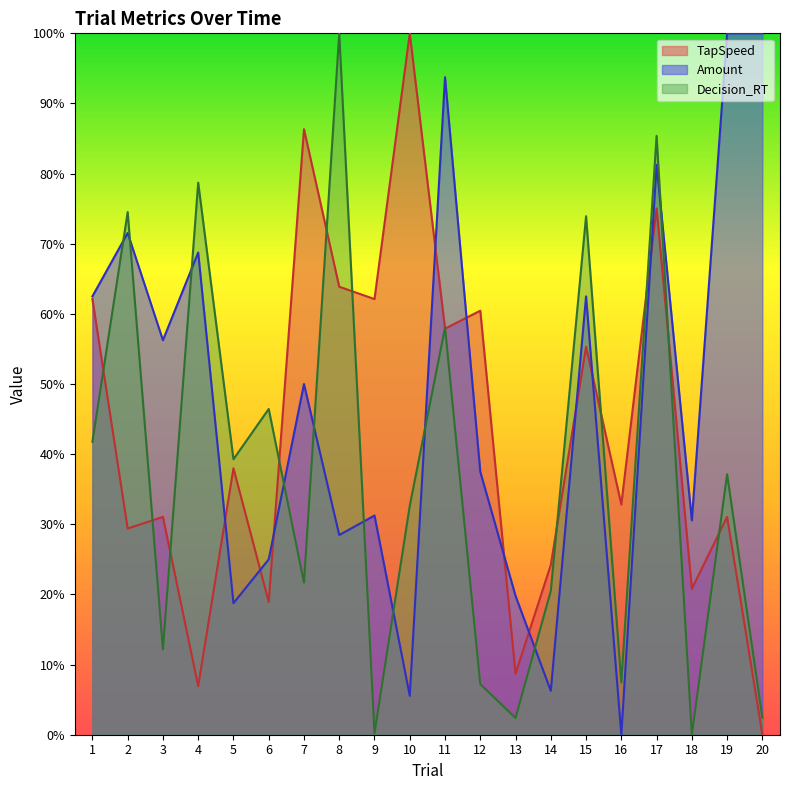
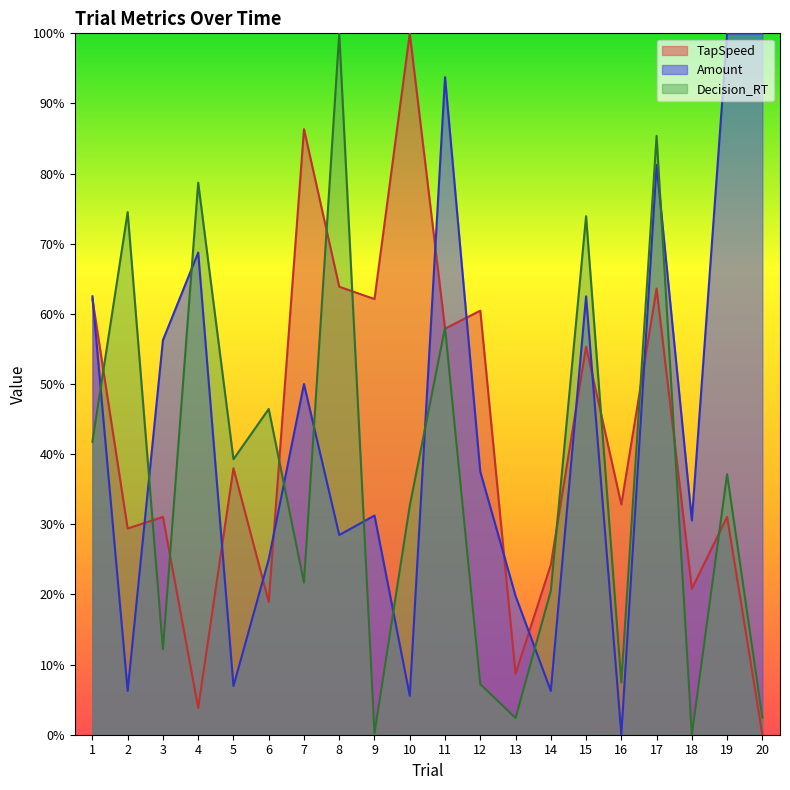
  {
    "TapSpeed": {
      "1": "62%",
      "2": "29%",
      "3": "31%",
-     "4": "7%",
+     "4": "4%",
      "5": "38%",
      "6": "19%",
      "7": "86%",
      "8": "64%",
      "9": "62%",
      "10": "100%",
      "12": "60%",
      "13": "9%",
      "14": "24%",
      "15": "55%",
      "16": "33%",
-     "17": "75%",
+     "17": "64%",
      "18": "21%",
      "19": "31%",
      "20": "0%"
    },
    "Amount": {
      "1": "63%",
-     "2": "72%",
+     "2": "6%",
      "3": "56%",
      "4": "69%",
-     "5": "19%",
+     "5": "7%",
      "6": "25%",
      "7": "50%",
      "8": "28%",
      "9": "31%",
      "10": "6%",
      "11": "94%",
      "12": "37%",
      "13": "20%",
      "14": "6%",
      "15": "63%",
      "16": "0%",
      "17": "81%",
      "18": "31%",
      "19": "100%",
      "20": "100%"
    },
    "Decision_RT": {
      "1": "42%",
      "2": "75%",
      "3": "12%",
      "4": "79%",
      "5": "39%",
      "6": "46%",
      "7": "22%",
      "8": "100%",
      "9": "0%",
      "10": "33%",
      "12": "7%",
      "13": "2%",
      "14": "21%",
      "15": "74%",
      "16": "7%",
      "17": "85%",
      "18": "0%",
      "19": "37%",
      "20": "2%"
    }
  }
